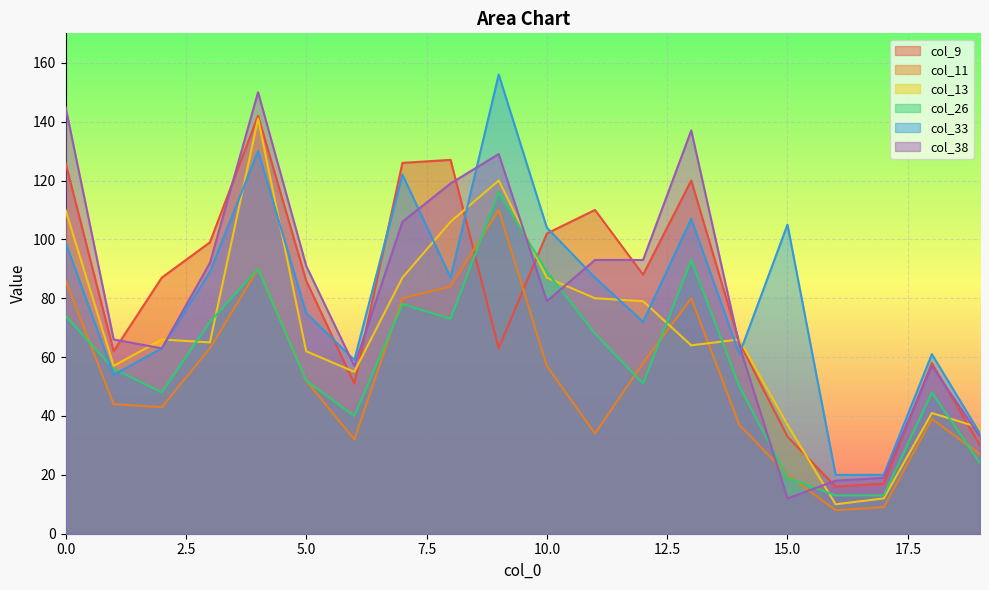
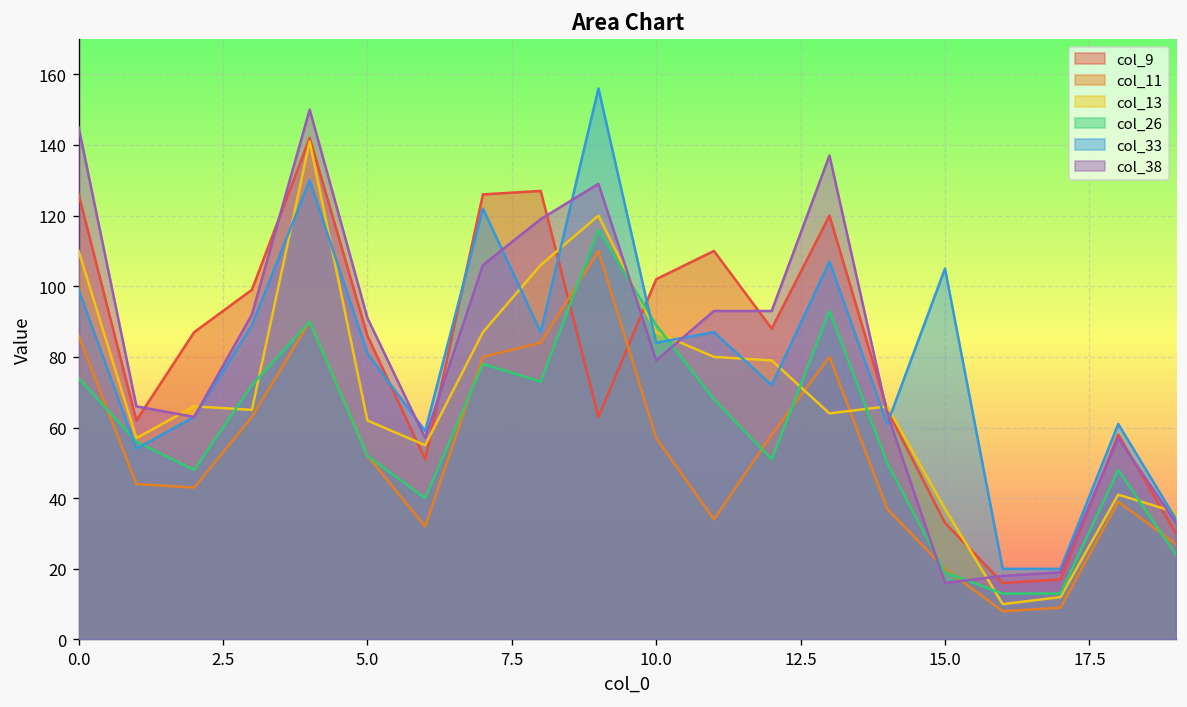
  {
    "col_26": {
      "0.0": 74,
      "10.0": 89,
      "15.0": 19
    },
    "col_33": {
      "0.0": 99,
-     "5.0": 75,
-     "10.0": 104,
+     "5.0": 81,
+     "10.0": 84,
      "15.0": 105
    },
    "col_38": {
      "0.0": 145,
      "5.0": 91,
      "10.0": 79,
-     "15.0": 12
+     "15.0": 16
    }
  }
